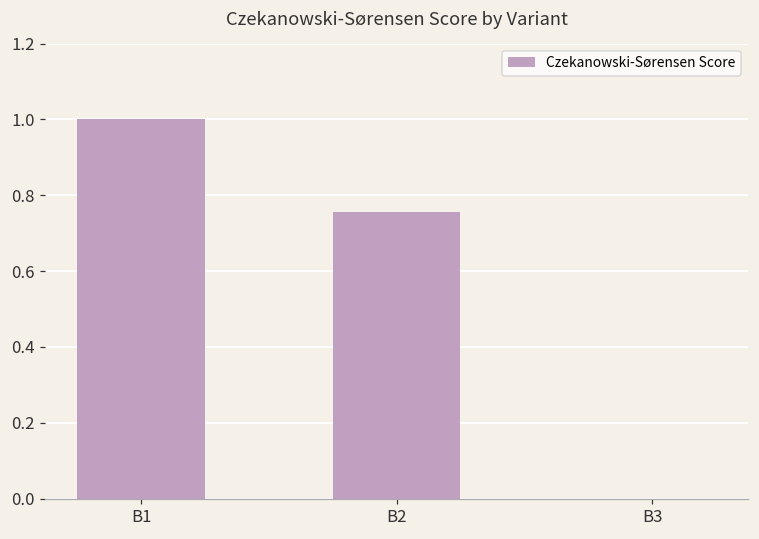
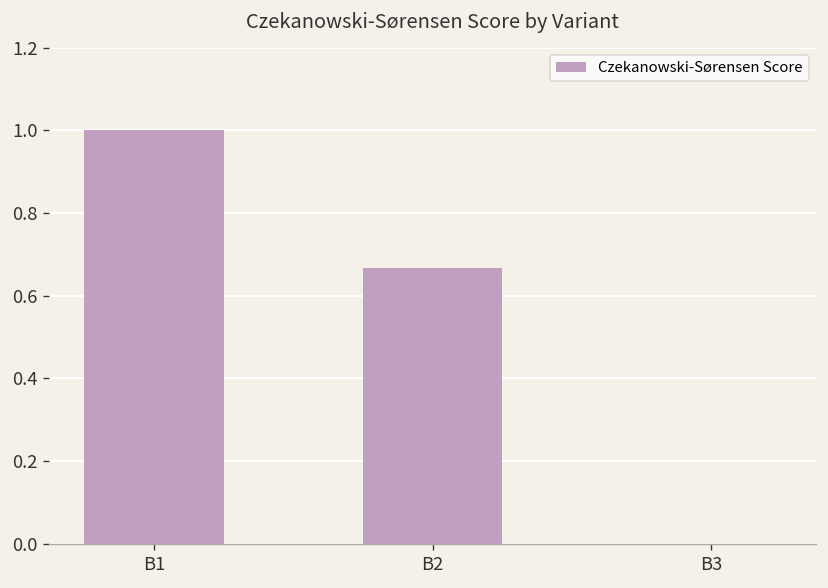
  {
    "B1": 1.00,
-   "B2": 0.76,
+   "B2": 0.67,
    "B3": 0.00
  }
